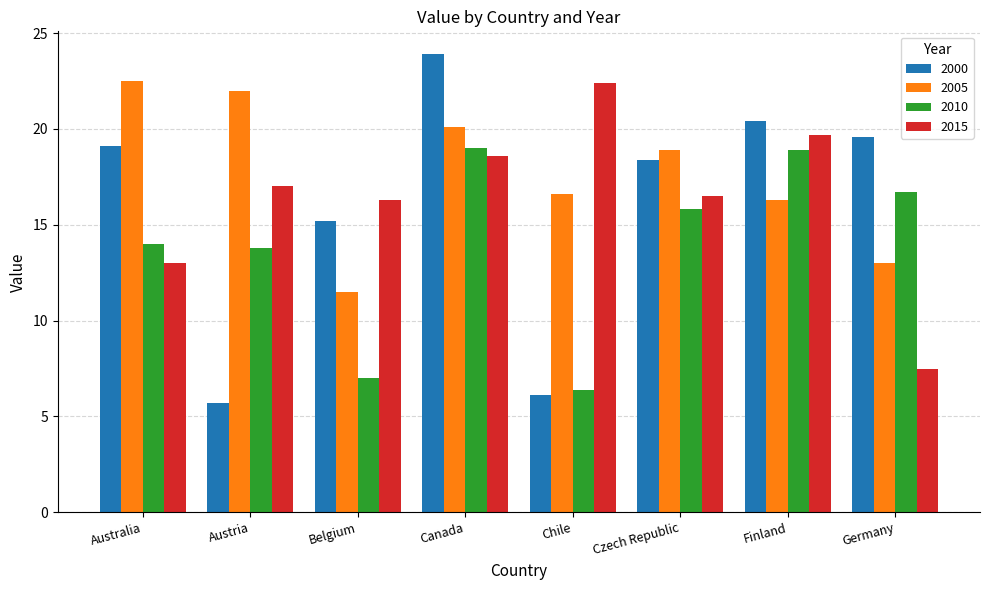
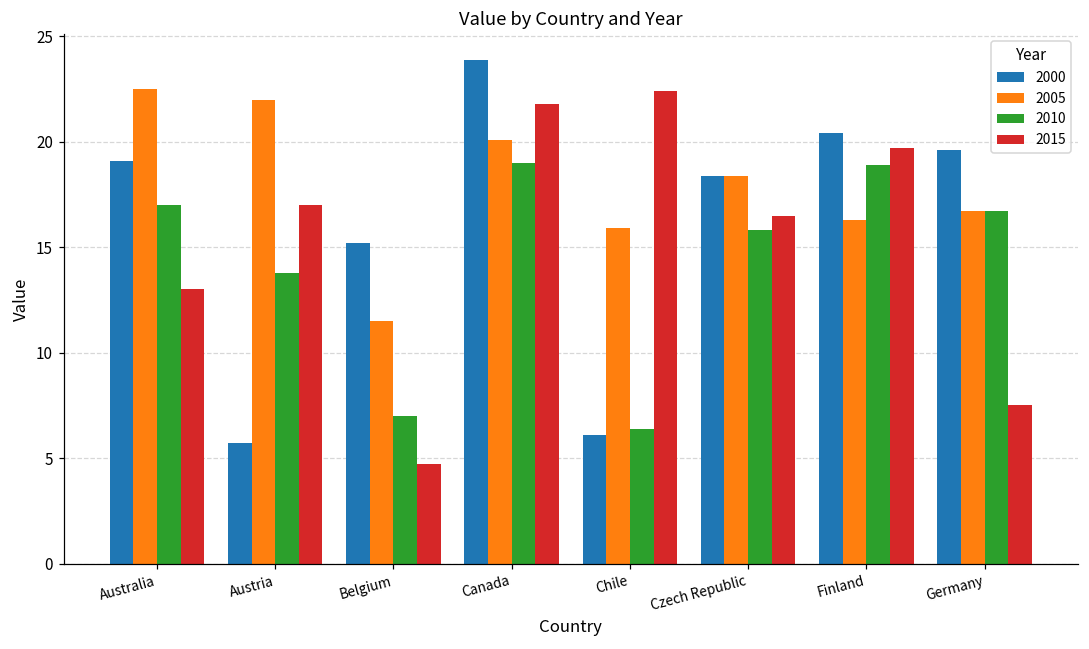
  {
    "2000": {
      "Australia": 19.1,
      "Austria": 5.7,
      "Belgium": 15.2,
      "Canada": 23.9,
      "Chile": 6.1,
      "Czech Republic": 18.4,
      "Finland": 20.4,
      "Germany": 19.6
    },
    "2005": {
      "Australia": 22.5,
      "Austria": 22.0,
      "Belgium": 11.5,
      "Canada": 20.1,
-     "Chile": 16.6,
-     "Czech Republic": 18.9,
+     "Chile": 15.9,
+     "Czech Republic": 18.4,
      "Finland": 16.3,
-     "Germany": 13.0
+     "Germany": 16.7
    },
    "2010": {
-     "Australia": 14,
+     "Australia": 17,
      "Austria": 13.8,
      "Belgium": 7,
      "Canada": 19,
      "Chile": 6.4,
      "Czech Republic": 15.8,
      "Finland": 19,
      "Germany": 16.7
    },
    "2015": {
      "Australia": 13.0,
      "Austria": 17.0,
-     "Belgium": 16.3,
-     "Canada": 18.6,
+     "Belgium": 4.7,
+     "Canada": 21.8,
      "Chile": 22.4,
      "Czech Republic": 16.5,
      "Finland": 19.7,
      "Germany": 7.5
    }
  }
